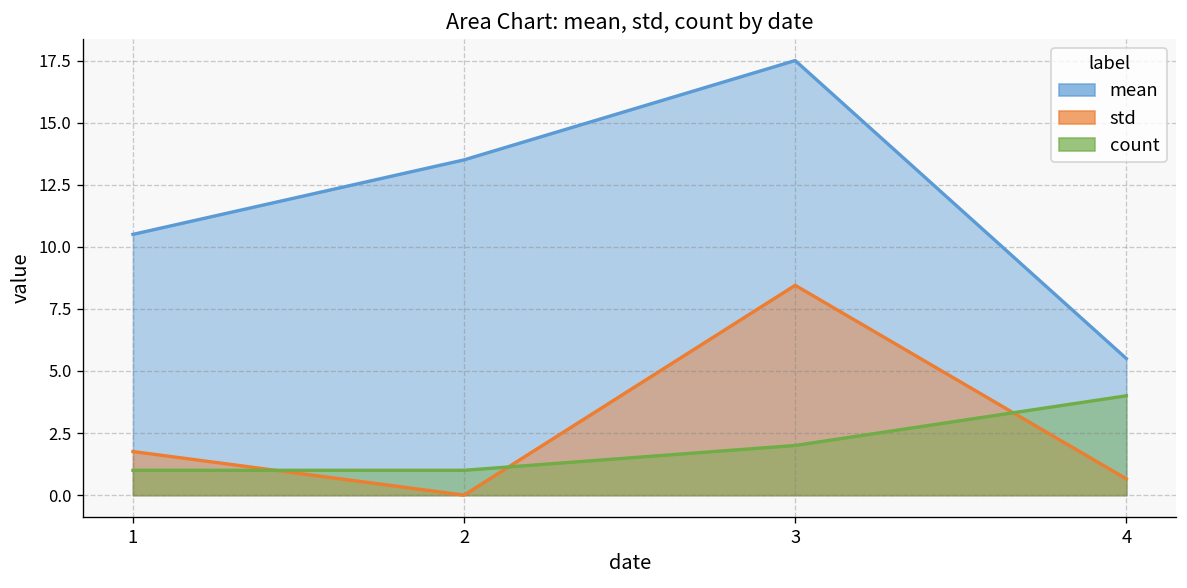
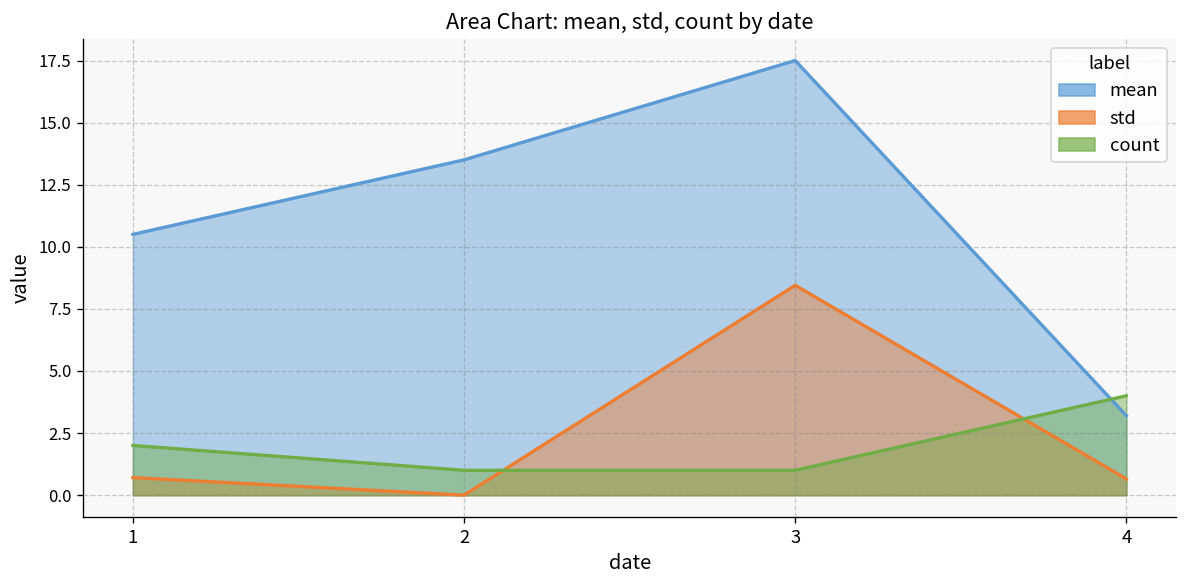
  {
    "mean": {
      "1": 10.5,
      "2": 13.5,
      "3": 17.5,
-     "4": 5.5
+     "4": 3.2
    },
    "std": {
-     "1": 1.8,
+     "1": 0.7,
      "2": 0.0,
      "3": 8.4,
      "4": 0.7
    },
    "count": {
-     "1": 1,
+     "1": 2,
      "2": 1,
-     "3": 2,
+     "3": 1,
      "4": 4
    }
  }
